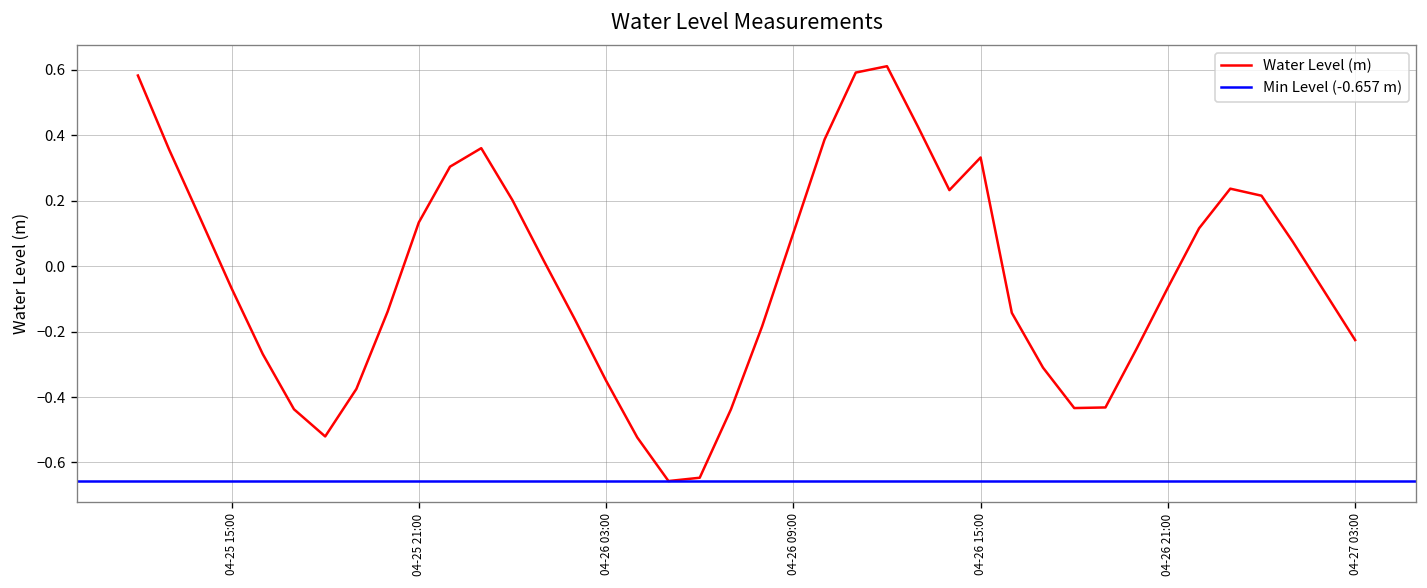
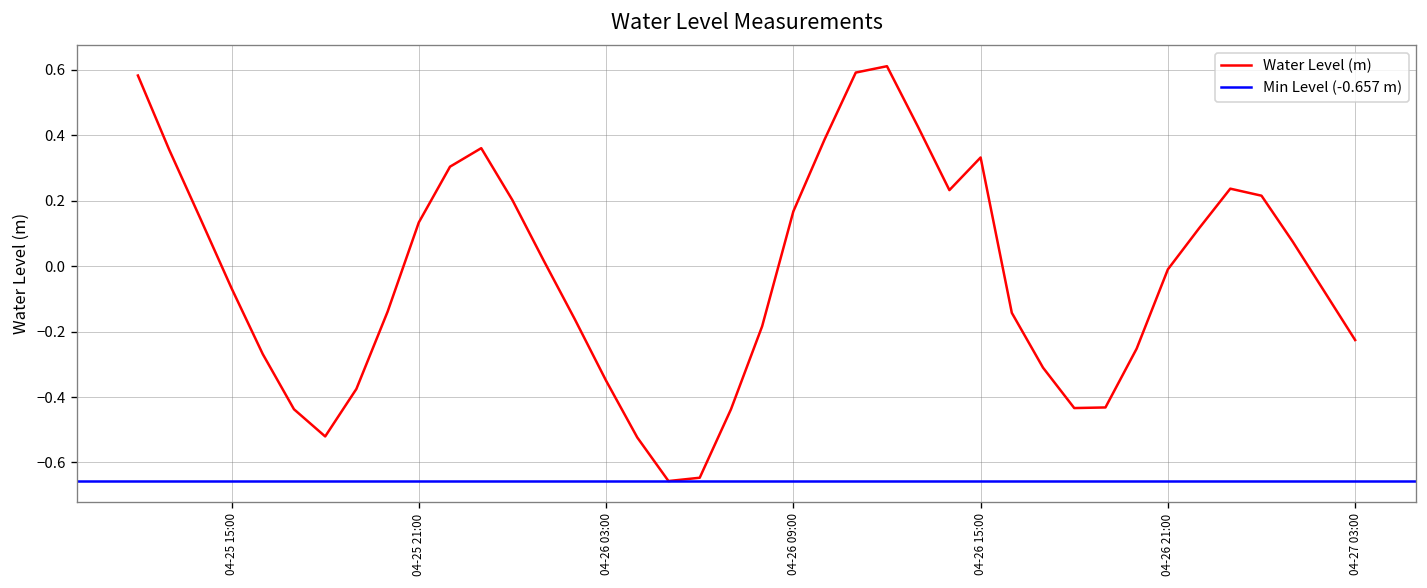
  {
    "04-25 15:00": -0.07,
    "04-25 21:00": 0.13,
    "04-26 03:00": -0.35,
-   "04-26 09:00": 0.10,
+   "04-26 09:00": 0.17,
    "04-26 15:00": 0.33,
-   "04-26 21:00": -0.07,
+   "04-26 21:00": -0.01,
    "04-27 03:00": -0.23
  }
